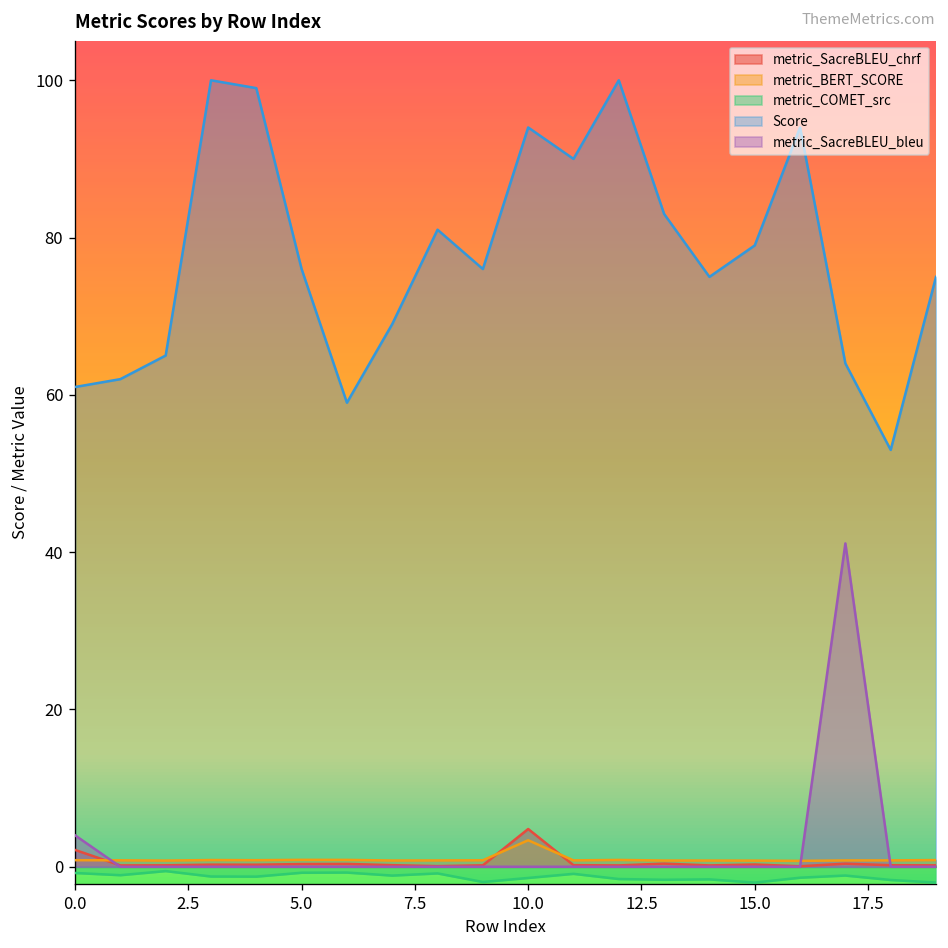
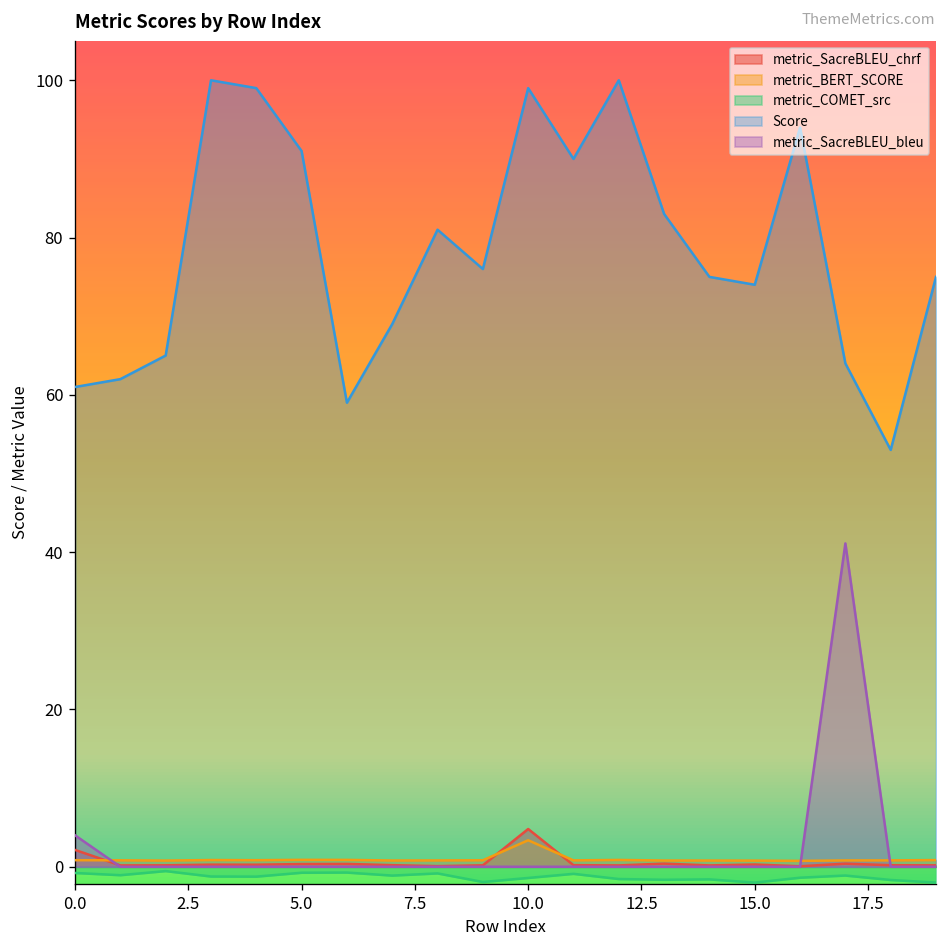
  {
    "metric_SacreBLEU_chrf": {
      "0.0": 2,
      "10.0": 5
    },
    "metric_BERT_SCORE": {
      "0.0": 1,
      "5.0": 1,
      "10.0": 3,
      "15.0": 1
    },
    "Score": {
      "0.0": 61,
-     "5.0": 76,
-     "10.0": 94,
-     "15.0": 79
+     "5.0": 91,
+     "10.0": 99,
+     "15.0": 74
    },
    "metric_SacreBLEU_bleu": {
      "0.0": 4
    }
  }
